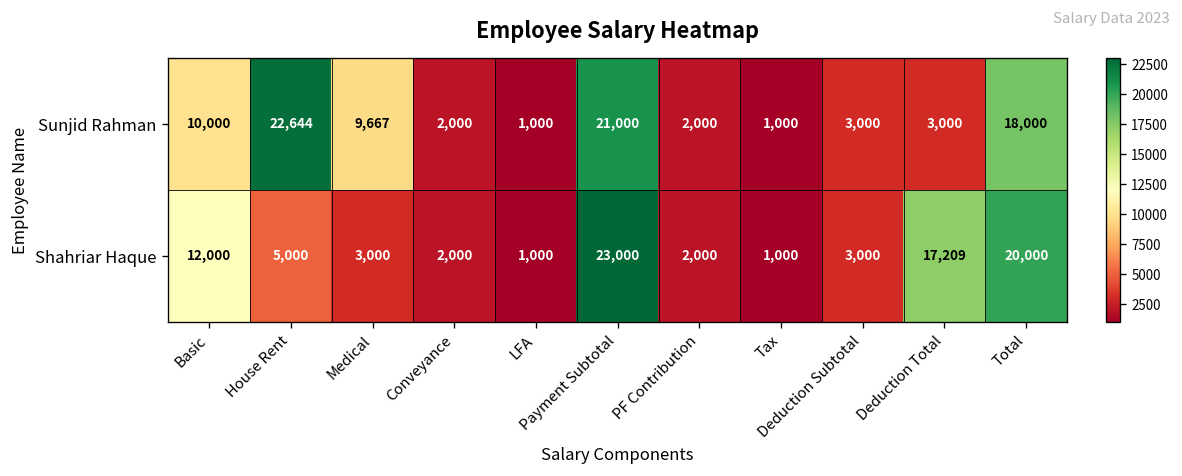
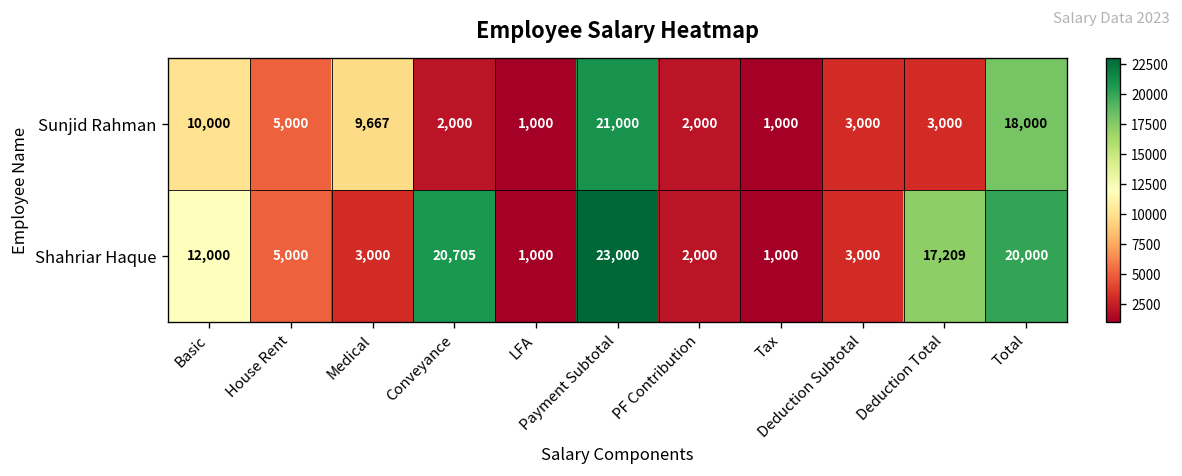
  {
    "Sunjid Rahman": {
      "Basic": "10,000",
-     "House Rent": "22,644",
+     "House Rent": "5,000",
      "Medical": "9,667",
      "Conveyance": "2,000",
      "LFA": "1,000",
      "Payment Subtotal": "21,000",
      "PF Contribution": "2,000",
      "Tax": "1,000",
      "Deduction Subtotal": "3,000",
      "Deduction Total": "3,000",
      "Total": "18,000"
    },
    "Shahriar Haque": {
      "Basic": "12,000",
      "House Rent": "5,000",
      "Medical": "3,000",
-     "Conveyance": "2,000",
+     "Conveyance": "20,705",
      "LFA": "1,000",
      "Payment Subtotal": "23,000",
      "PF Contribution": "2,000",
      "Tax": "1,000",
      "Deduction Subtotal": "3,000",
      "Deduction Total": "17,209",
      "Total": "20,000"
    }
  }
